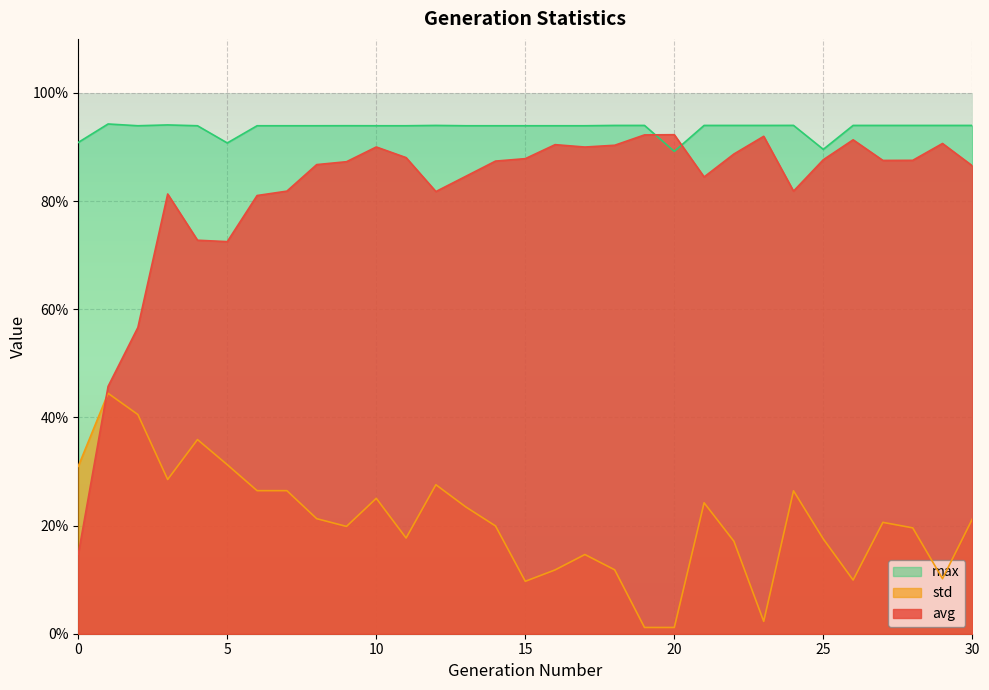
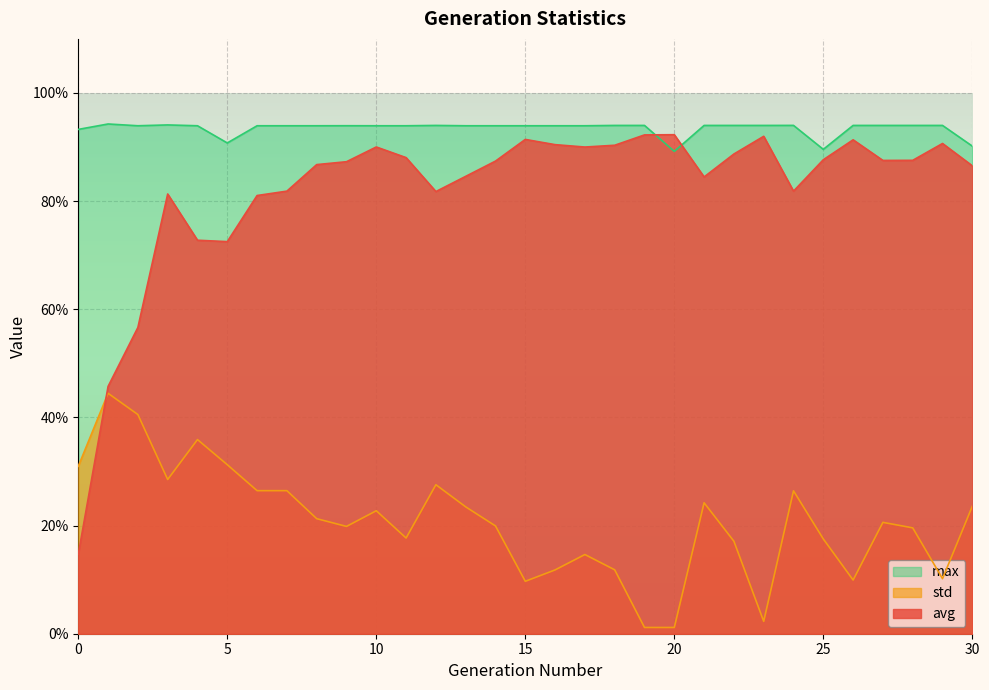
  {
    "max": {
-     "0": "91%",
+     "0": "93%",
      "5": "91%",
      "10": "94%",
      "15": "94%",
      "20": "89%",
      "25": "90%",
-     "30": "94%"
+     "30": "90%"
    },
    "std": {
      "0": "31%",
      "5": "31%",
-     "10": "25%",
+     "10": "23%",
      "15": "10%",
      "20": "1%",
      "25": "18%",
-     "30": "21%"
+     "30": "24%"
    },
    "avg": {
      "0": "15%",
      "5": "73%",
      "10": "90%",
-     "15": "88%",
+     "15": "91%",
      "20": "92%",
      "25": "88%",
      "30": "87%"
    }
  }
